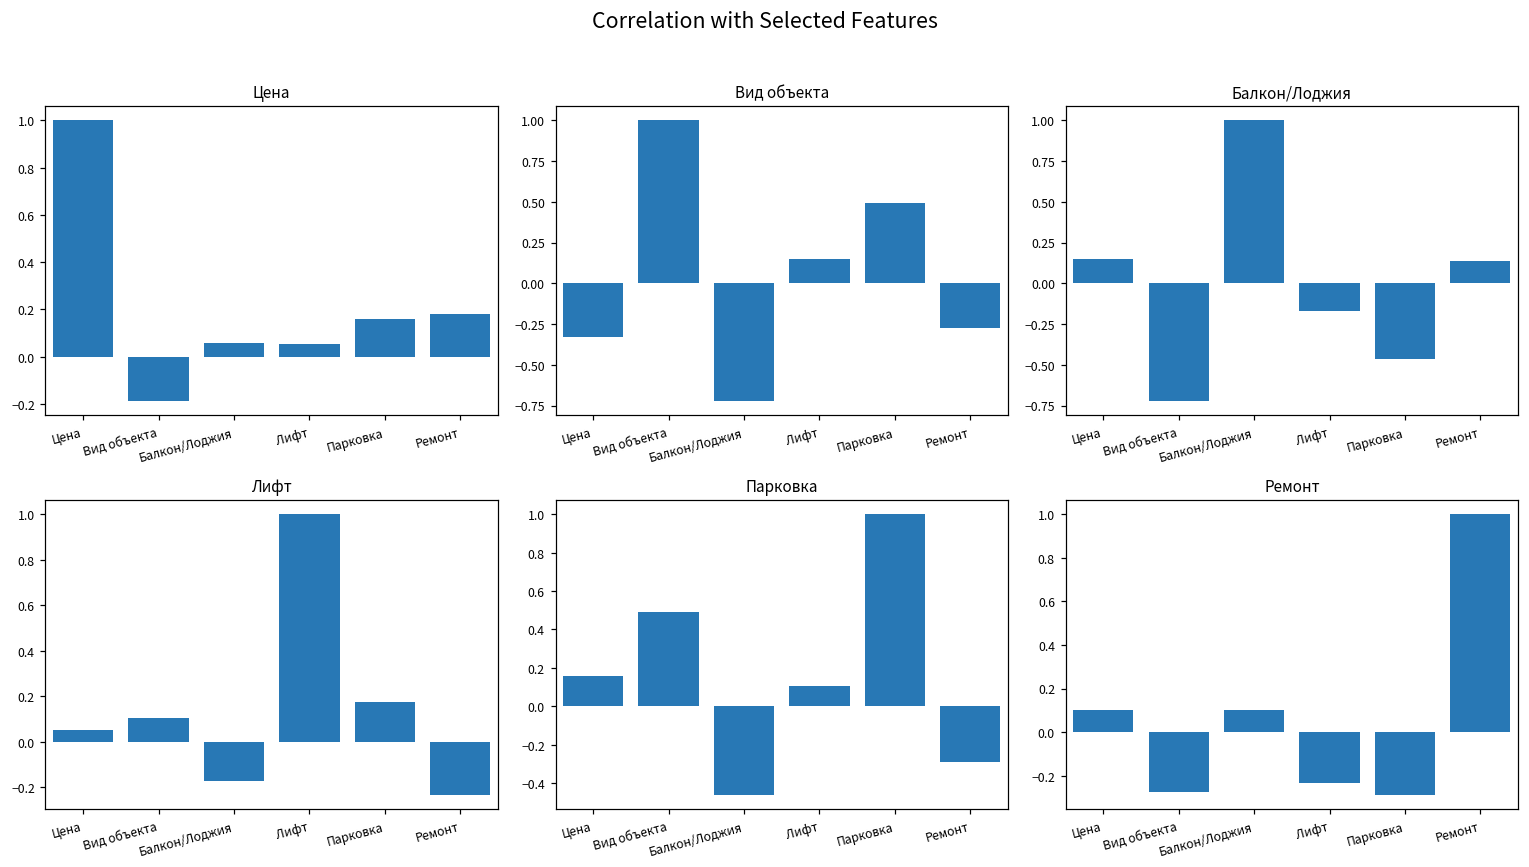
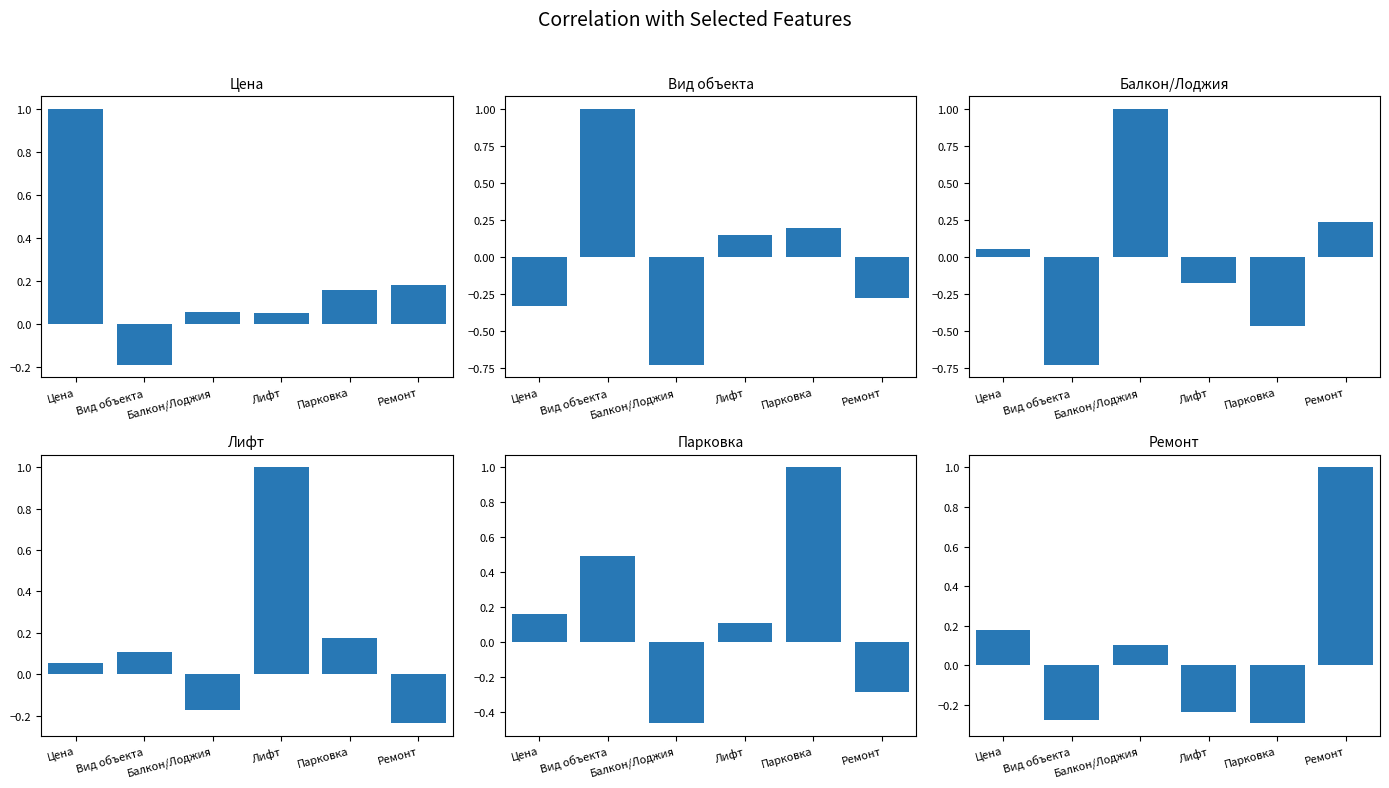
  {
    "Цена": {
      "Цена": 1.00,
      "Вид объекта": -0.19,
      "Балкон/Лоджия": 0.06,
      "Лифт": 0.05,
      "Парковка": 0.16,
      "Ремонт": 0.18
    },
    "Вид объекта": {
      "Цена": -0.33,
      "Вид объекта": 1.00,
      "Балкон/Лоджия": -0.72,
      "Лифт": 0.15,
-     "Парковка": 0.49,
+     "Парковка": 0.20,
      "Ремонт": -0.27
    },
    "Балкон/Лоджия": {
-     "Цена": 0.15,
+     "Цена": 0.06,
      "Вид объекта": -0.72,
      "Балкон/Лоджия": 1.00,
      "Лифт": -0.17,
      "Парковка": -0.46,
-     "Ремонт": 0.14
+     "Ремонт": 0.24
    },
    "Лифт": {
      "Цена": 0.05,
      "Вид объекта": 0.11,
      "Балкон/Лоджия": -0.17,
      "Лифт": 1.00,
      "Парковка": 0.18,
      "Ремонт": -0.24
    },
    "Парковка": {
      "Цена": 0.16,
      "Вид объекта": 0.49,
      "Балкон/Лоджия": -0.46,
      "Лифт": 0.11,
      "Парковка": 1.00,
      "Ремонт": -0.29
    },
    "Ремонт": {
-     "Цена": 0.10,
+     "Цена": 0.18,
      "Вид объекта": -0.27,
      "Балкон/Лоджия": 0.10,
      "Лифт": -0.24,
      "Парковка": -0.29,
      "Ремонт": 1.00
    }
  }
